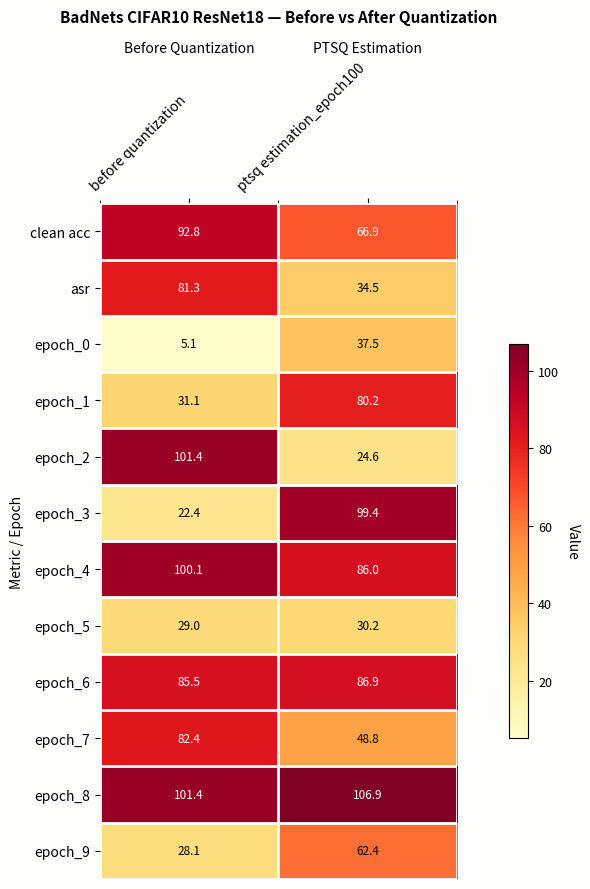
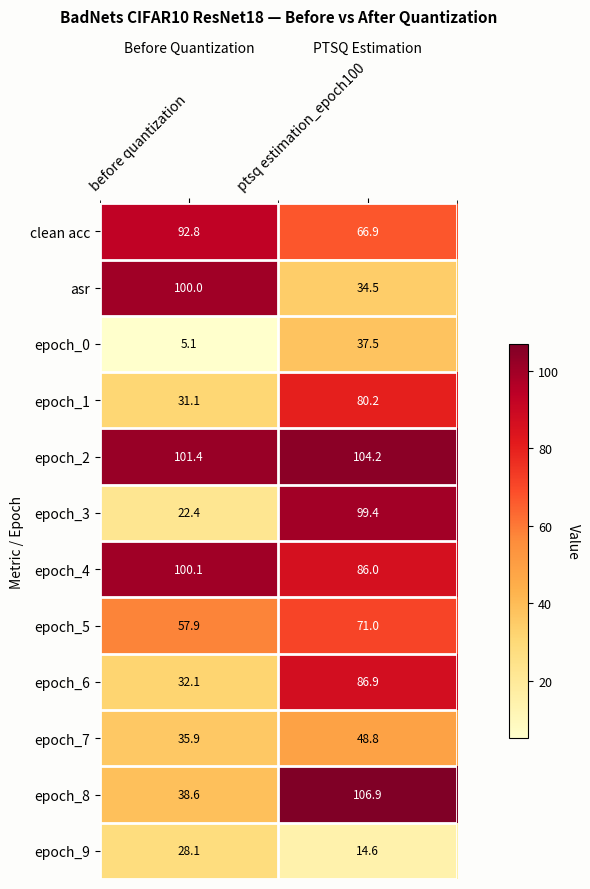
  {
    "clean acc": {
      "before quantization": 92.8,
      "ptsq estimation_epoch100": 66.9
    },
    "asr": {
-     "before quantization": 81.3,
+     "before quantization": 100.0,
      "ptsq estimation_epoch100": 34.5
    },
    "epoch_0": {
      "before quantization": 5.1,
      "ptsq estimation_epoch100": 37.5
    },
    "epoch_1": {
      "before quantization": 31.1,
      "ptsq estimation_epoch100": 80.2
    },
    "epoch_2": {
      "before quantization": 101.4,
-     "ptsq estimation_epoch100": 24.6
+     "ptsq estimation_epoch100": 104.2
    },
    "epoch_3": {
      "before quantization": 22.4,
      "ptsq estimation_epoch100": 99.4
    },
    "epoch_4": {
      "before quantization": 100.1,
      "ptsq estimation_epoch100": 86.0
    },
    "epoch_5": {
-     "before quantization": 29.0,
-     "ptsq estimation_epoch100": 30.2
+     "before quantization": 57.9,
+     "ptsq estimation_epoch100": 71.0
    },
    "epoch_6": {
-     "before quantization": 85.5,
+     "before quantization": 32.1,
      "ptsq estimation_epoch100": 86.9
    },
    "epoch_7": {
-     "before quantization": 82.4,
+     "before quantization": 35.9,
      "ptsq estimation_epoch100": 48.8
    },
    "epoch_8": {
-     "before quantization": 101.4,
+     "before quantization": 38.6,
      "ptsq estimation_epoch100": 106.9
    },
    "epoch_9": {
      "before quantization": 28.1,
-     "ptsq estimation_epoch100": 62.4
+     "ptsq estimation_epoch100": 14.6
    }
  }
